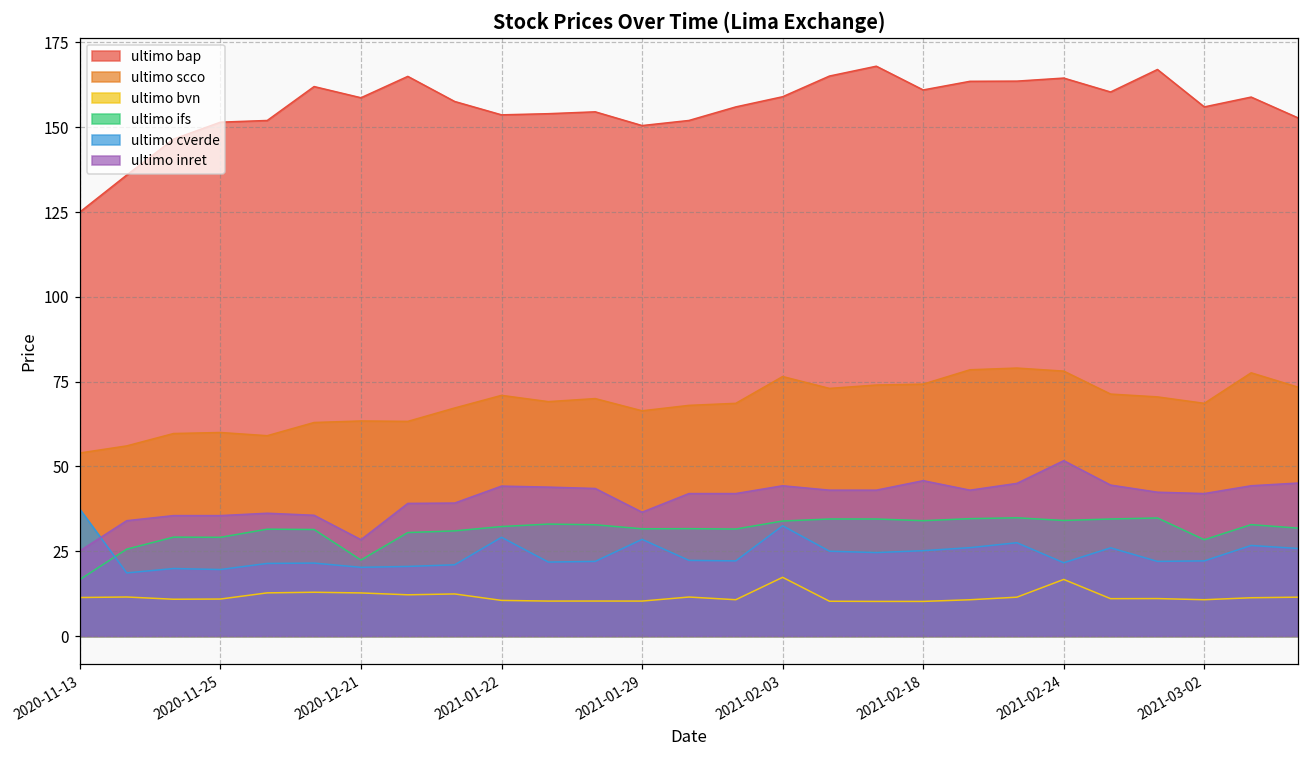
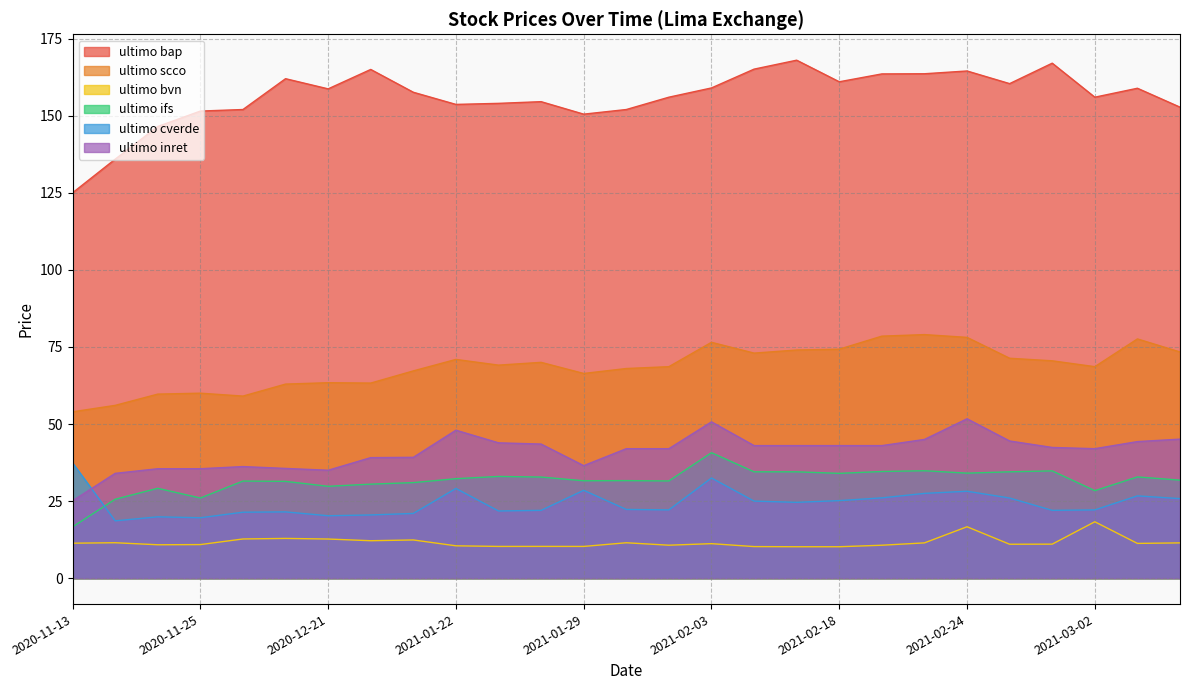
  {
    "ultimo bvn": {
      "2020-11-13": 11,
      "2020-11-25": 11,
      "2020-12-21": 13,
      "2021-01-22": 11,
      "2021-01-29": 10,
-     "2021-02-03": 17,
+     "2021-02-03": 11,
      "2021-02-18": 10,
      "2021-02-24": 17,
-     "2021-03-02": 11
+     "2021-03-02": 18
    },
    "ultimo ifs": {
      "2020-11-13": 17,
-     "2020-11-25": 29,
-     "2020-12-21": 22,
+     "2020-11-25": 26,
+     "2020-12-21": 30,
      "2021-01-22": 32,
      "2021-01-29": 32,
-     "2021-02-03": 34,
+     "2021-02-03": 41,
      "2021-02-18": 34,
      "2021-02-24": 34,
      "2021-03-02": 28
    },
    "ultimo cverde": {
      "2020-11-13": 37,
      "2020-11-25": 20,
      "2020-12-21": 20,
      "2021-01-22": 29,
      "2021-01-29": 29,
      "2021-02-03": 33,
      "2021-02-18": 25,
-     "2021-02-24": 22,
+     "2021-02-24": 28,
      "2021-03-02": 22
    },
    "ultimo inret": {
      "2020-11-13": 25,
      "2020-11-25": 36,
-     "2020-12-21": 28,
-     "2021-01-22": 44,
+     "2020-12-21": 35,
+     "2021-01-22": 48,
      "2021-01-29": 37,
-     "2021-02-03": 44,
-     "2021-02-18": 46,
+     "2021-02-03": 51,
+     "2021-02-18": 43,
      "2021-02-24": 52,
      "2021-03-02": 42
    }
  }
